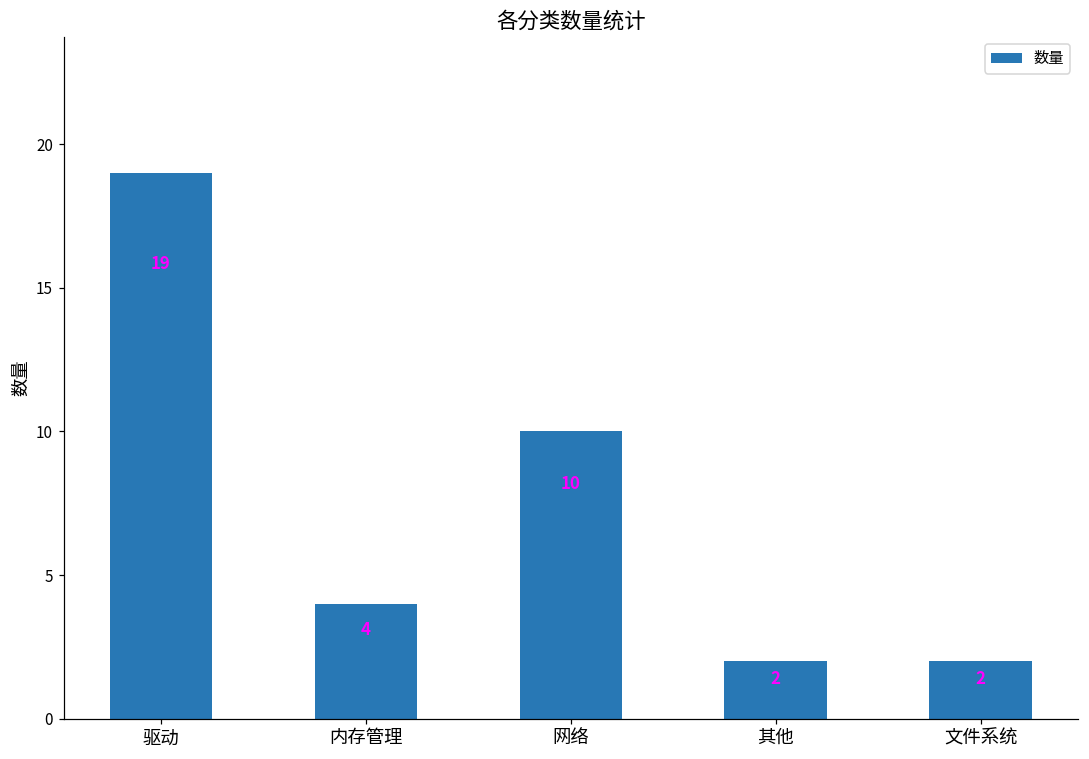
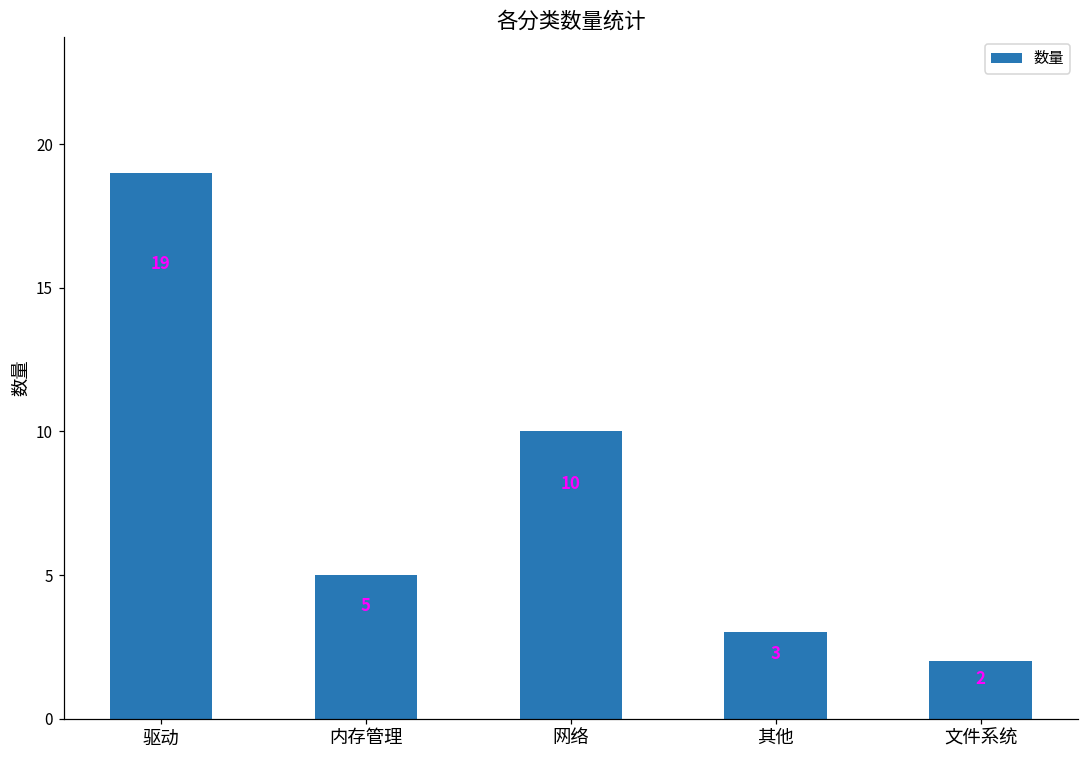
  {
    "驱动": 19,
-   "内存管理": 4,
+   "内存管理": 5,
    "网络": 10,
-   "其他": 2,
+   "其他": 3,
    "文件系统": 2
  }
